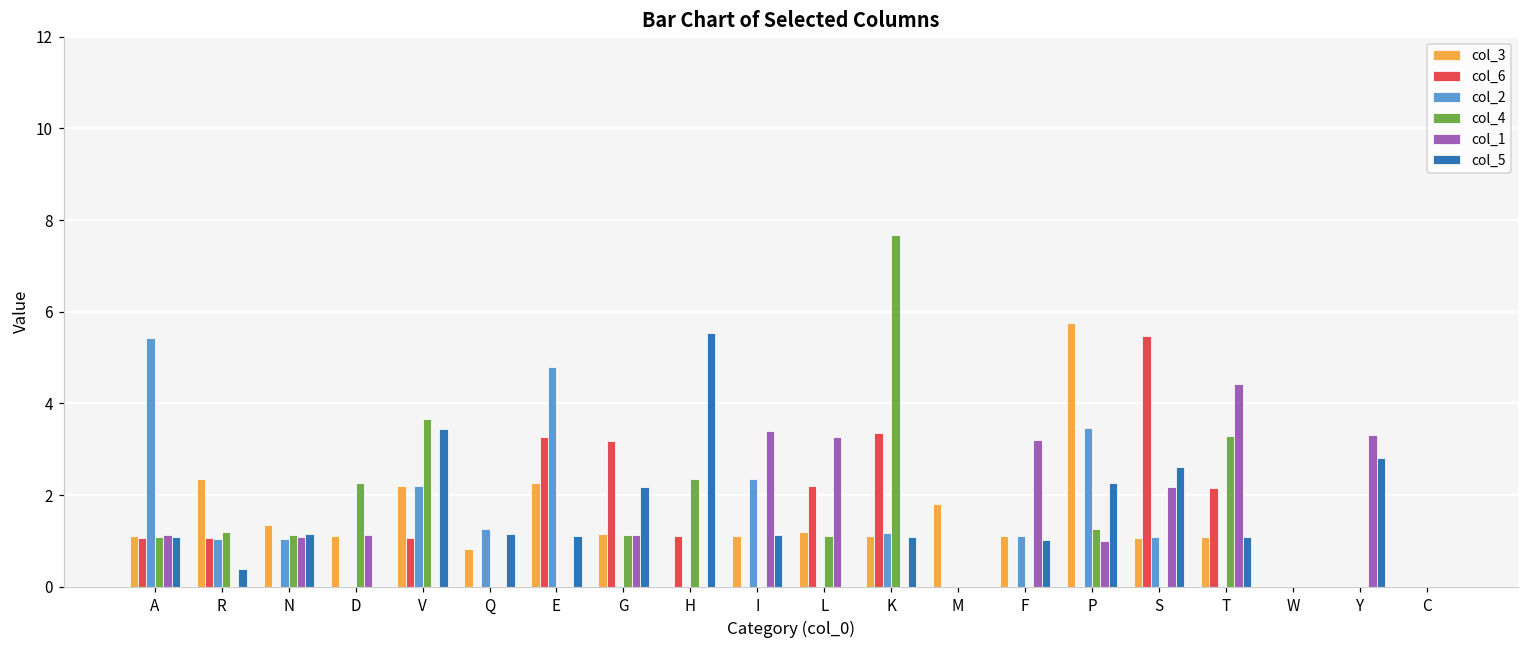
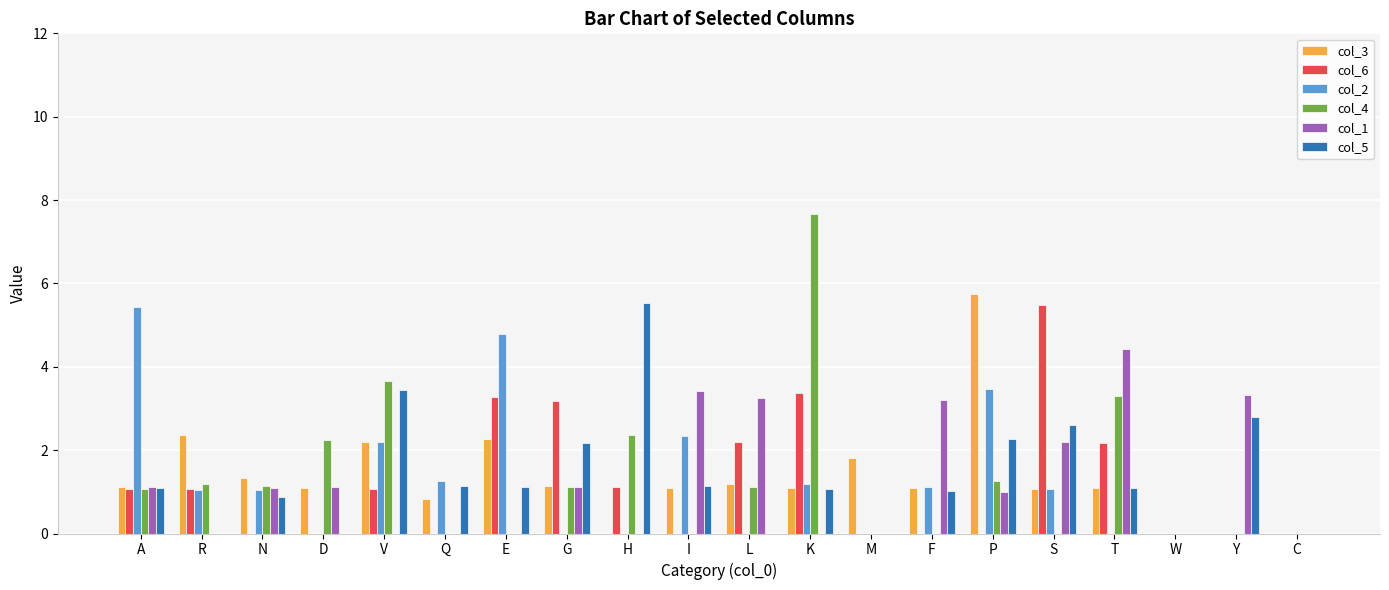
  {
    "col_3": {
      "A": 1.1,
      "R": 2.4,
      "N": 1.3,
      "D": 1.1,
      "V": 2.2,
      "Q": 0.8,
      "E": 2.3,
      "G": 1.1,
      "H": 0.0,
      "I": 1.1,
      "L": 1.2,
      "K": 1.1,
      "M": 1.8,
      "F": 1.1,
      "P": 5.8,
      "S": 1.1,
      "T": 1.1,
      "W": 0.0,
      "Y": 0.0,
      "C": 0.0
    },
    "col_6": {
      "A": 1.1,
      "R": 1.1,
      "N": 0.0,
      "D": 0.0,
      "V": 1.1,
      "Q": 0.0,
      "E": 3.3,
      "G": 3.2,
      "H": 1.1,
      "I": 0.0,
      "L": 2.2,
      "K": 3.4,
      "M": 0.0,
      "F": 0.0,
      "P": 0.0,
      "S": 5.5,
      "T": 2.2,
      "W": 0.0,
      "Y": 0.0,
      "C": 0.0
    },
    "col_2": {
      "A": 5.4,
      "R": 1.0,
      "N": 1.0,
      "D": 0.0,
      "V": 2.2,
      "Q": 1.3,
      "E": 4.8,
      "G": 0.0,
      "H": 0.0,
      "I": 2.4,
      "L": 0.0,
      "K": 1.2,
      "M": 0.0,
      "F": 1.1,
      "P": 3.5,
      "S": 1.1,
      "T": 0.0,
      "W": 0.0,
      "Y": 0.0,
      "C": 0.0
    },
    "col_4": {
      "A": 1.1,
      "R": 1.2,
      "N": 1.1,
      "D": 2.3,
      "V": 3.7,
      "Q": 0.0,
      "E": 0.0,
      "G": 1.1,
      "H": 2.4,
      "I": 0.0,
      "L": 1.1,
      "K": 7.7,
      "M": 0.0,
      "F": 0.0,
      "P": 1.3,
      "S": 0.0,
      "T": 3.3,
      "W": 0.0,
      "Y": 0.0,
      "C": 0.0
    },
    "col_1": {
      "A": 1.1,
      "R": 0.0,
      "N": 1.1,
      "D": 1.1,
      "V": 0.0,
      "Q": 0.0,
      "E": 0.0,
      "G": 1.1,
      "H": 0.0,
      "I": 3.4,
      "L": 3.3,
      "K": 0.0,
      "M": 0.0,
      "F": 3.2,
      "P": 1.0,
      "S": 2.2,
      "T": 4.4,
      "W": 0.0,
      "Y": 3.3,
      "C": 0.0
    },
    "col_5": {
      "A": 1.1,
-     "R": 0.4,
-     "N": 1.2,
+     "R": 0.0,
+     "N": 0.9,
      "D": 0.0,
      "V": 3.4,
      "Q": 1.1,
      "E": 1.1,
      "G": 2.2,
      "H": 5.5,
      "I": 1.1,
      "L": 0.0,
      "K": 1.1,
      "M": 0.0,
      "F": 1.0,
      "P": 2.3,
      "S": 2.6,
      "T": 1.1,
      "W": 0.0,
      "Y": 2.8,
      "C": 0.0
    }
  }
